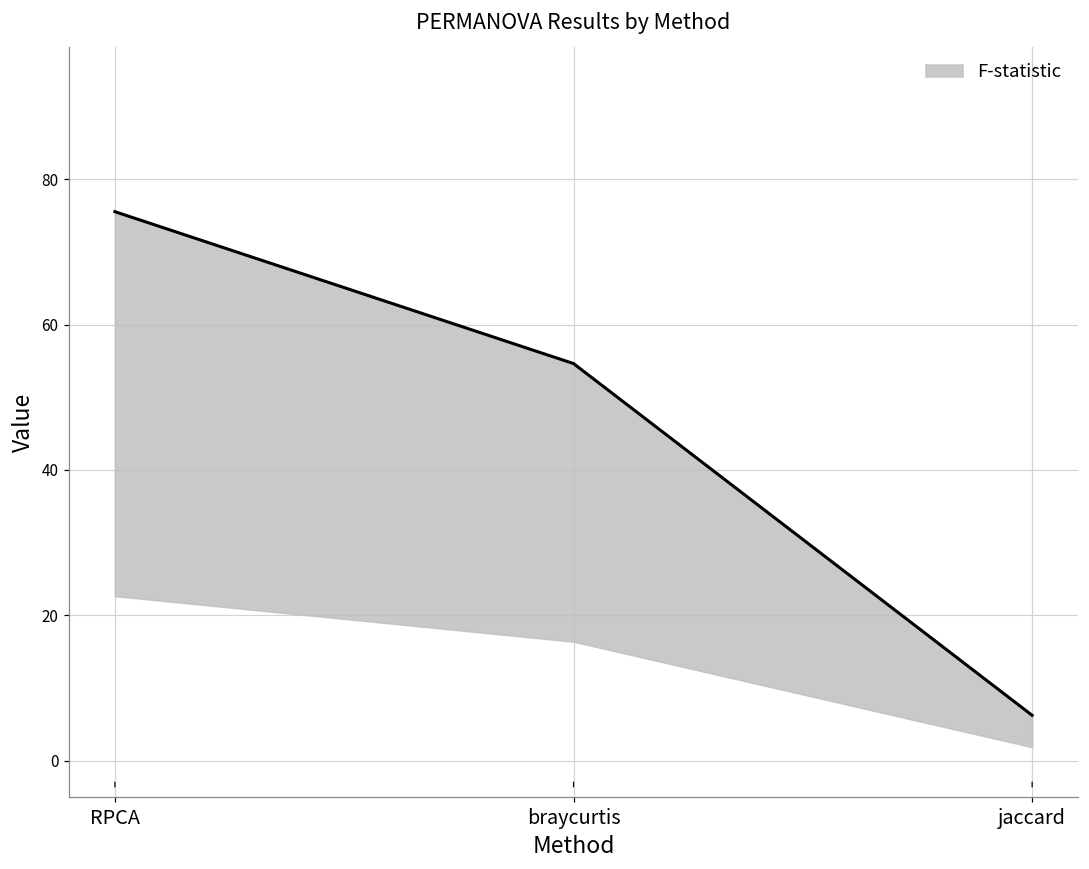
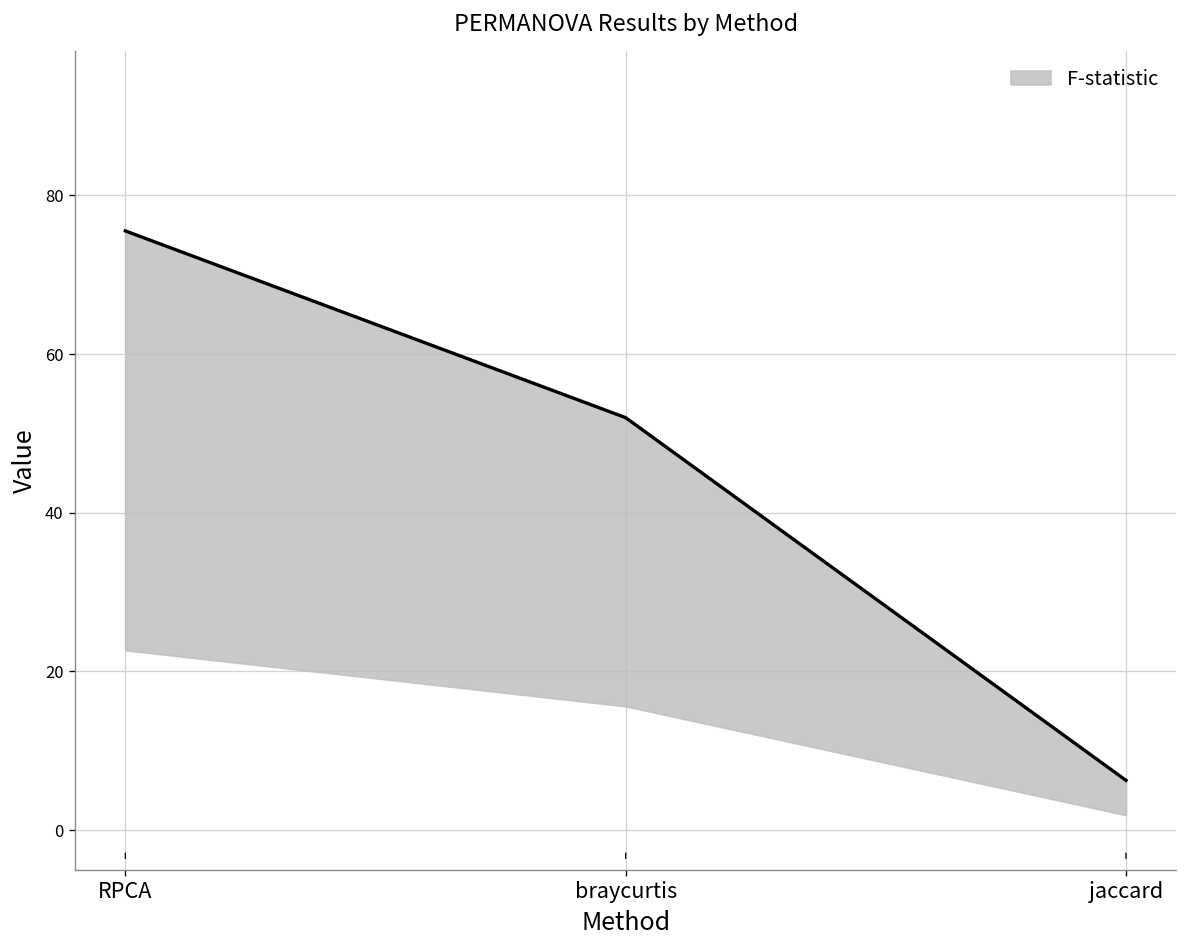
  {
    "RPCA": 76,
-   "braycurtis": 55,
+   "braycurtis": 52,
    "jaccard": 6
  }
